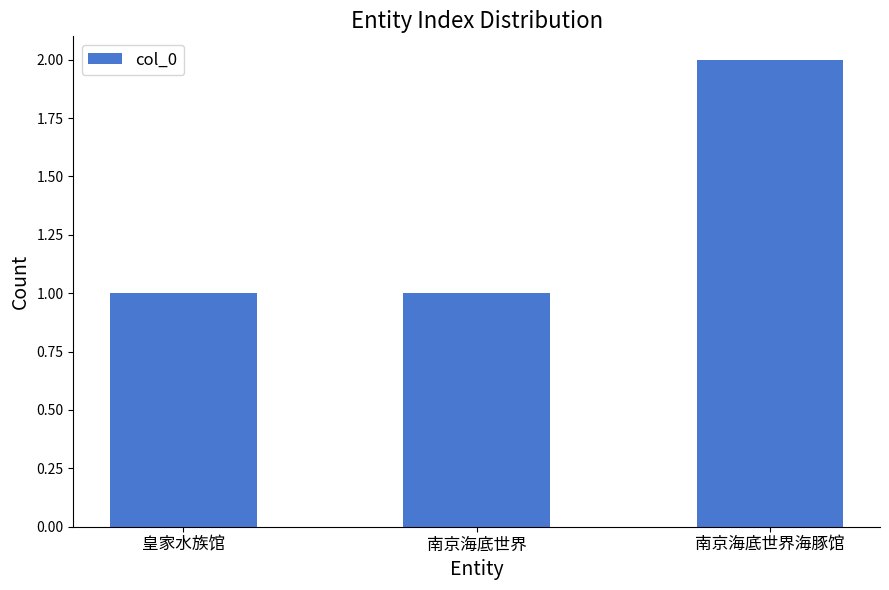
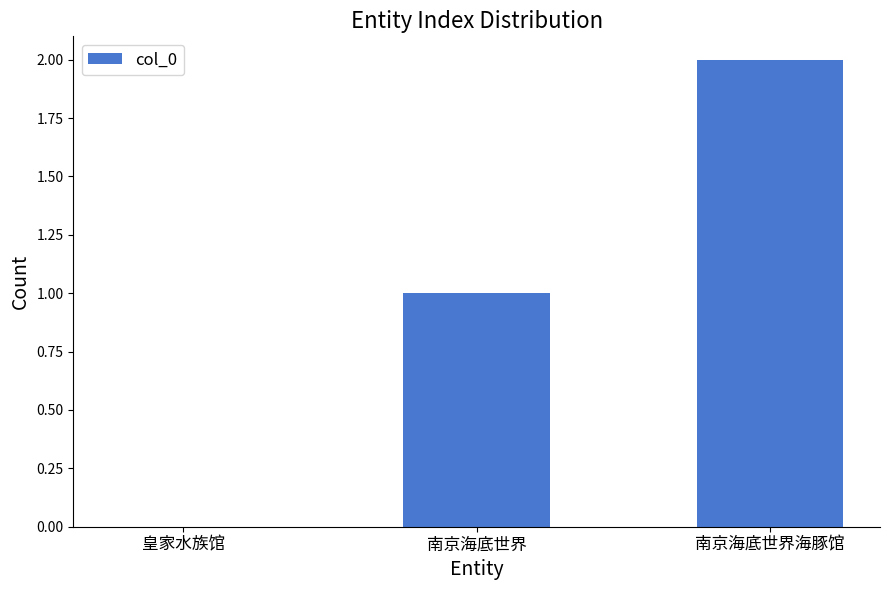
  {
-   "皇家水族馆": 1,
+   "皇家水族馆": 0,
    "南京海底世界": 1,
    "南京海底世界海豚馆": 2
  }
